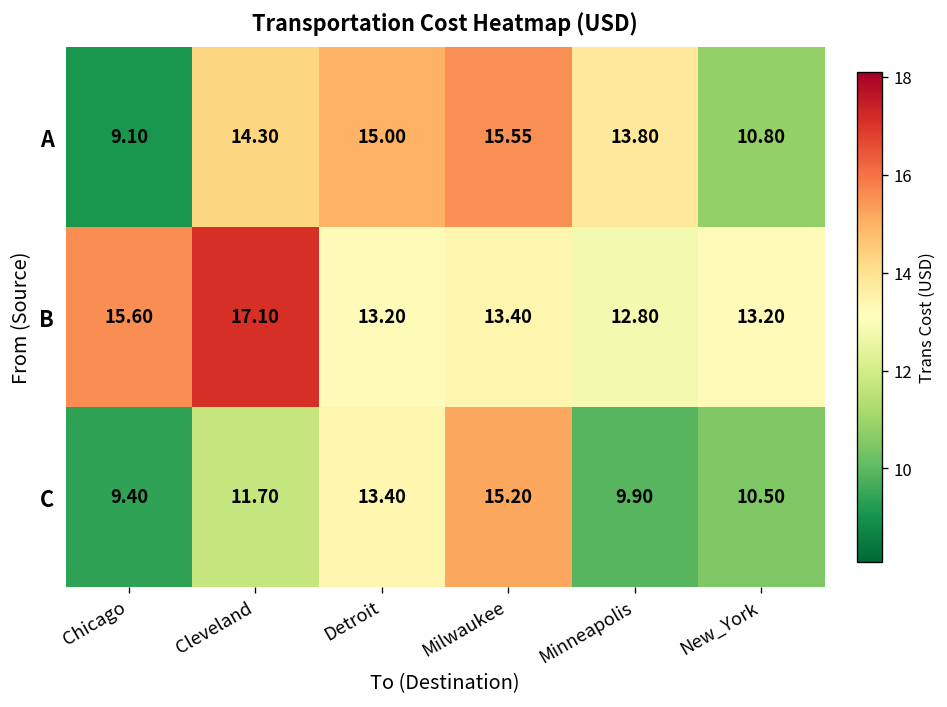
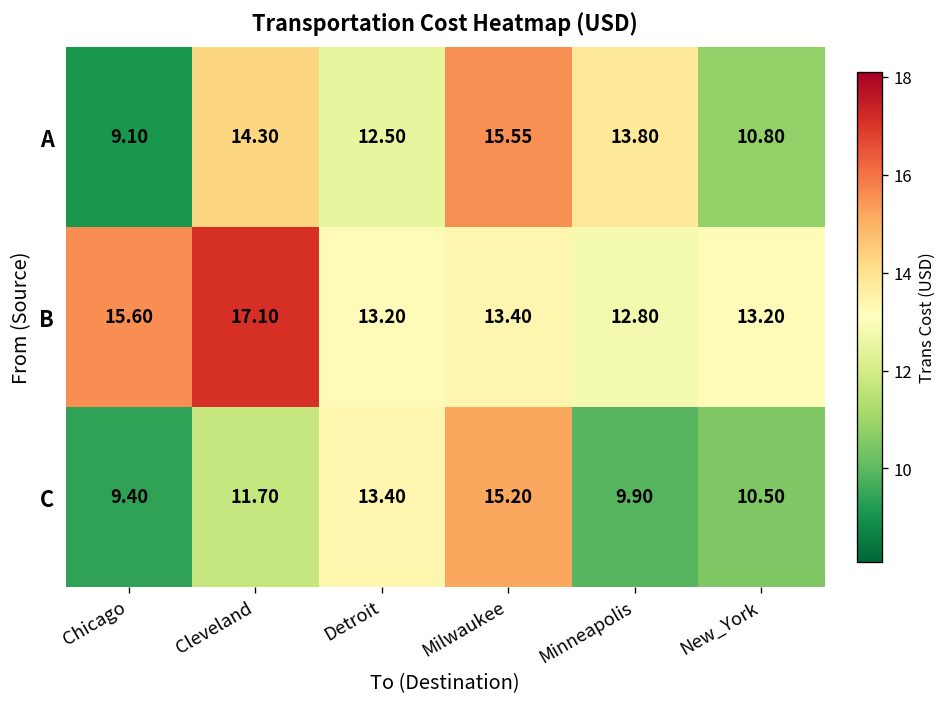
  {
    "A": {
      "Chicago": 9.10,
      "Cleveland": 14.30,
-     "Detroit": 15.00,
+     "Detroit": 12.50,
      "Milwaukee": 15.55,
      "Minneapolis": 13.80,
      "New_York": 10.80
    },
    "B": {
      "Chicago": 15.60,
      "Cleveland": 17.10,
      "Detroit": 13.20,
      "Milwaukee": 13.40,
      "Minneapolis": 12.80,
      "New_York": 13.20
    },
    "C": {
      "Chicago": 9.40,
      "Cleveland": 11.70,
      "Detroit": 13.40,
      "Milwaukee": 15.20,
      "Minneapolis": 9.90,
      "New_York": 10.50
    }
  }
